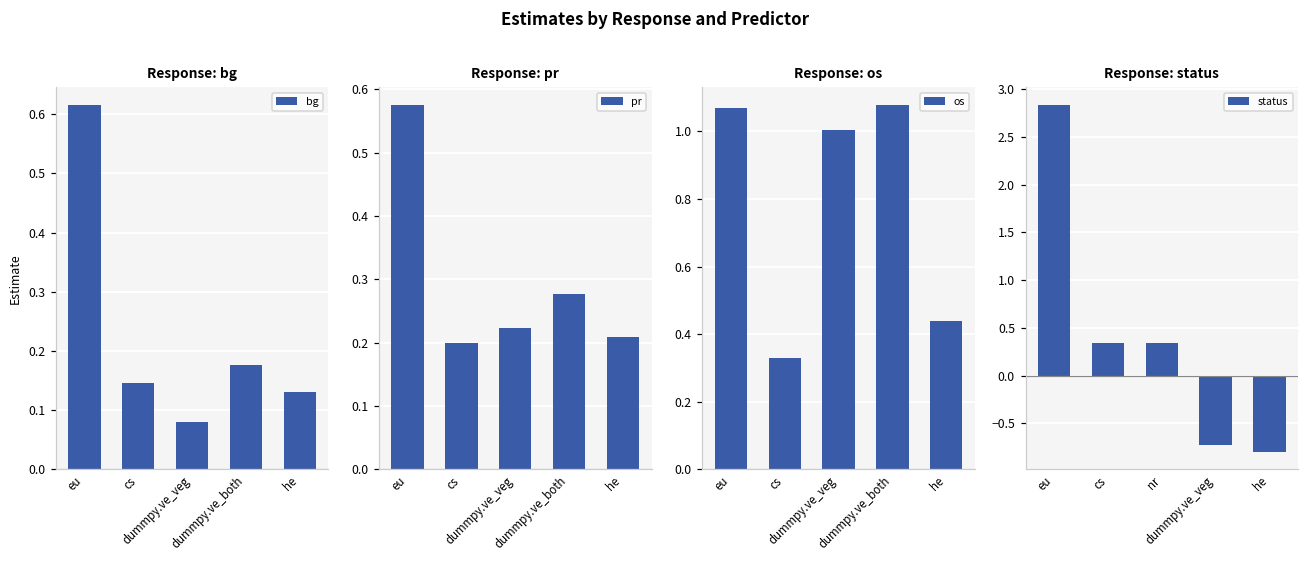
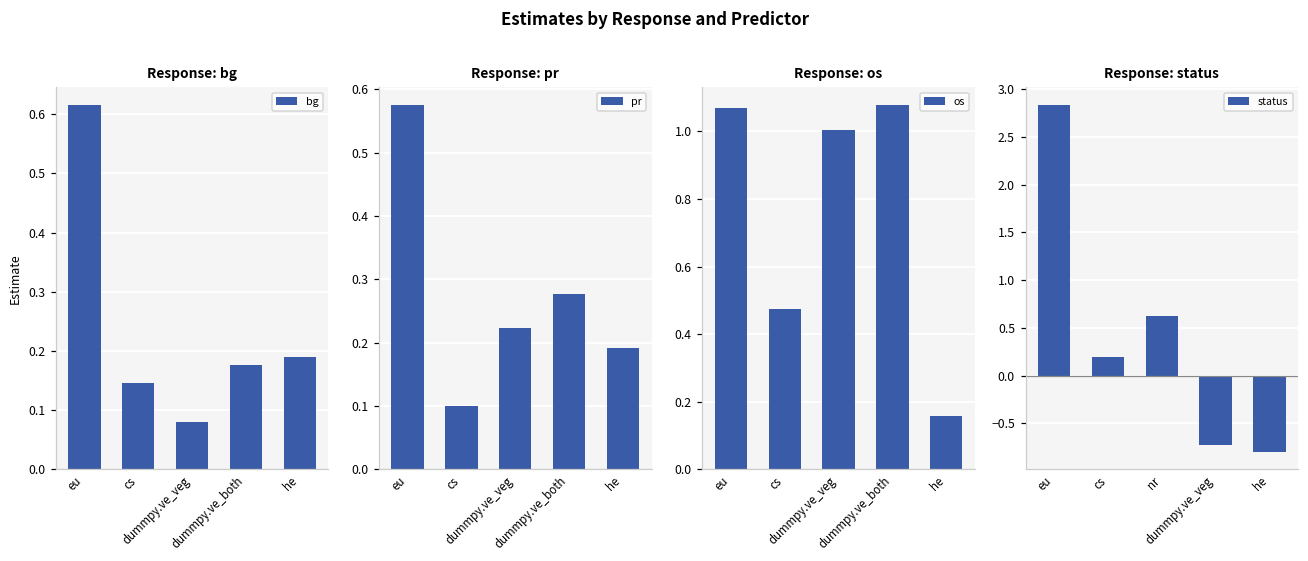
  {
    "Response: bg": {
      "eu": 0.61,
      "cs": 0.15,
      "dummpy.ve_veg": 0.08,
      "dummpy.ve_both": 0.18,
-     "he": 0.13
+     "he": 0.19
    },
    "Response: pr": {
      "eu": 0.57,
-     "cs": 0.2,
+     "cs": 0.1,
      "dummpy.ve_veg": 0.22,
      "dummpy.ve_both": 0.28,
-     "he": 0.21
+     "he": 0.19
    },
    "Response: os": {
      "eu": 1.07,
-     "cs": 0.33,
+     "cs": 0.47,
      "dummpy.ve_veg": 1.00,
      "dummpy.ve_both": 1.08,
-     "he": 0.44
+     "he": 0.16
    },
    "Response: status": {
      "eu": 2.8,
-     "cs": 0.3,
-     "nr": 0.3,
+     "cs": 0.2,
+     "nr": 0.6,
      "dummpy.ve_veg": -0.7,
      "he": -0.8
    }
  }
